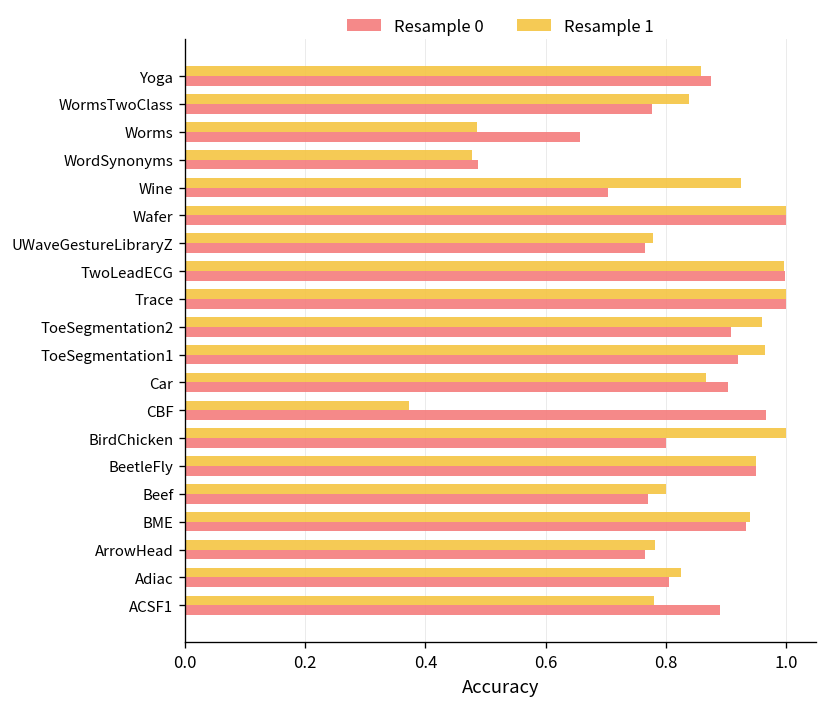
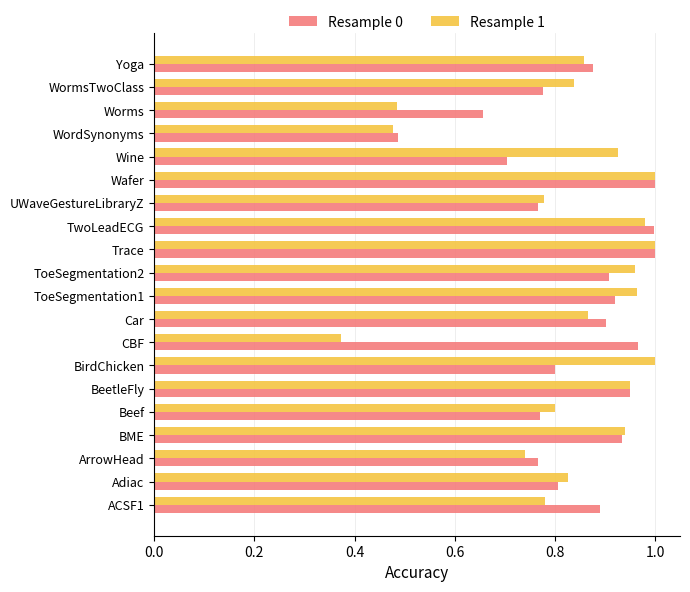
  {
    "Resample 0": {
      "Yoga": 0.88,
      "WormsTwoClass": 0.78,
      "Worms": 0.66,
      "WordSynonyms": 0.49,
      "Wine": 0.70,
      "Wafer": 1.00,
      "UWaveGestureLibraryZ": 0.77,
      "TwoLeadECG": 1.00,
      "Trace": 1.00,
      "ToeSegmentation2": 0.91,
      "ToeSegmentation1": 0.92,
      "Car": 0.90,
      "CBF": 0.97,
      "BirdChicken": 0.80,
      "BeetleFly": 0.95,
      "Beef": 0.77,
      "BME": 0.93,
      "ArrowHead": 0.77,
      "Adiac": 0.81,
      "ACSF1": 0.89
    },
    "Resample 1": {
      "Yoga": 0.86,
      "WormsTwoClass": 0.84,
      "Worms": 0.49,
      "WordSynonyms": 0.48,
      "Wine": 0.93,
      "Wafer": 1.00,
      "UWaveGestureLibraryZ": 0.78,
-     "TwoLeadECG": 1.00,
+     "TwoLeadECG": 0.98,
      "Trace": 1.00,
      "ToeSegmentation2": 0.96,
      "ToeSegmentation1": 0.96,
      "Car": 0.87,
      "CBF": 0.37,
      "BirdChicken": 1.00,
      "BeetleFly": 0.95,
      "Beef": 0.80,
      "BME": 0.94,
-     "ArrowHead": 0.78,
+     "ArrowHead": 0.74,
      "Adiac": 0.83,
      "ACSF1": 0.78
    }
  }
